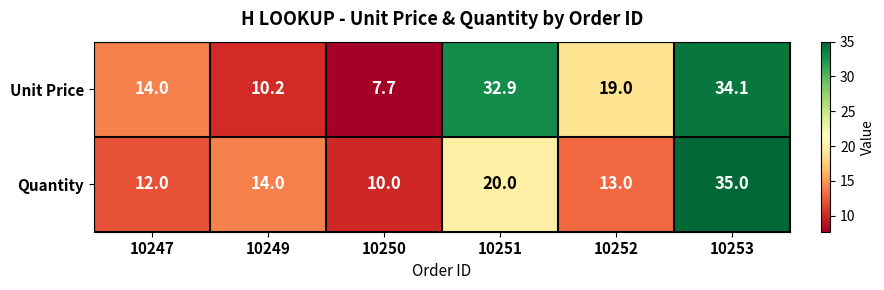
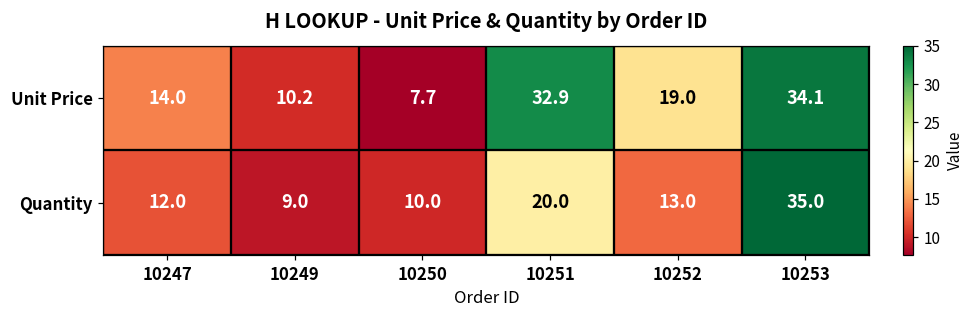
  {
    "Unit Price": {
      "10247": 14.0,
      "10249": 10.2,
      "10250": 7.7,
      "10251": 32.9,
      "10252": 19.0,
      "10253": 34.1
    },
    "Quantity": {
      "10247": 12.0,
-     "10249": 14.0,
+     "10249": 9.0,
      "10250": 10.0,
      "10251": 20.0,
      "10252": 13.0,
      "10253": 35.0
    }
  }
